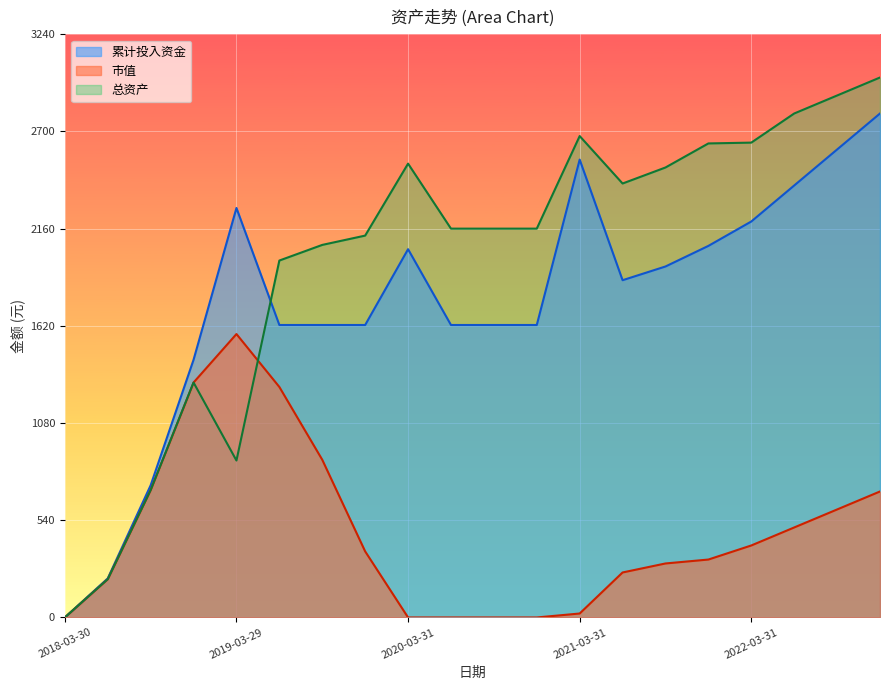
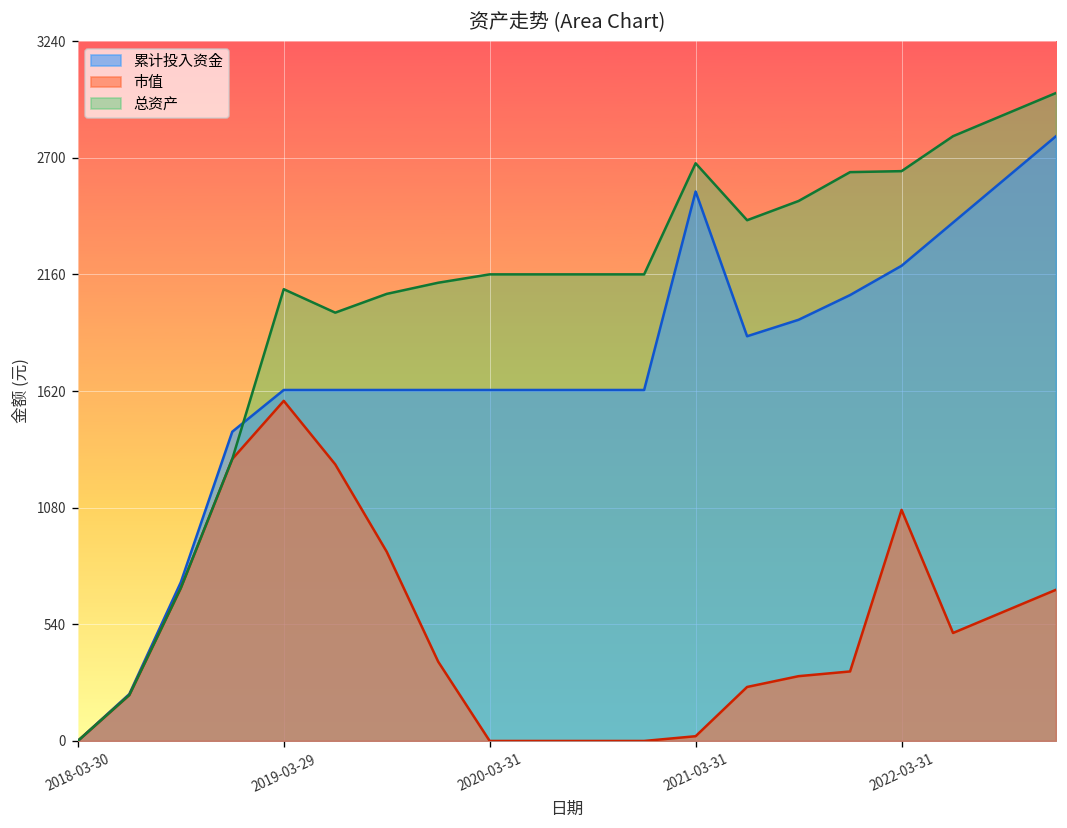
  {
    "累计投入资金": {
-     "2019-03-29": 2280,
-     "2020-03-31": 2050,
+     "2019-03-29": 1620,
+     "2020-03-31": 1620,
      "2021-03-31": 2540,
      "2022-03-31": 2200
    },
    "市值": {
      "2019-03-29": 1570,
      "2020-03-31": 0,
      "2021-03-31": 20,
-     "2022-03-31": 400
+     "2022-03-31": 1070
    },
    "总资产": {
-     "2019-03-29": 870,
-     "2020-03-31": 2520,
+     "2019-03-29": 2090,
+     "2020-03-31": 2160,
      "2021-03-31": 2670,
      "2022-03-31": 2640
    }
  }
